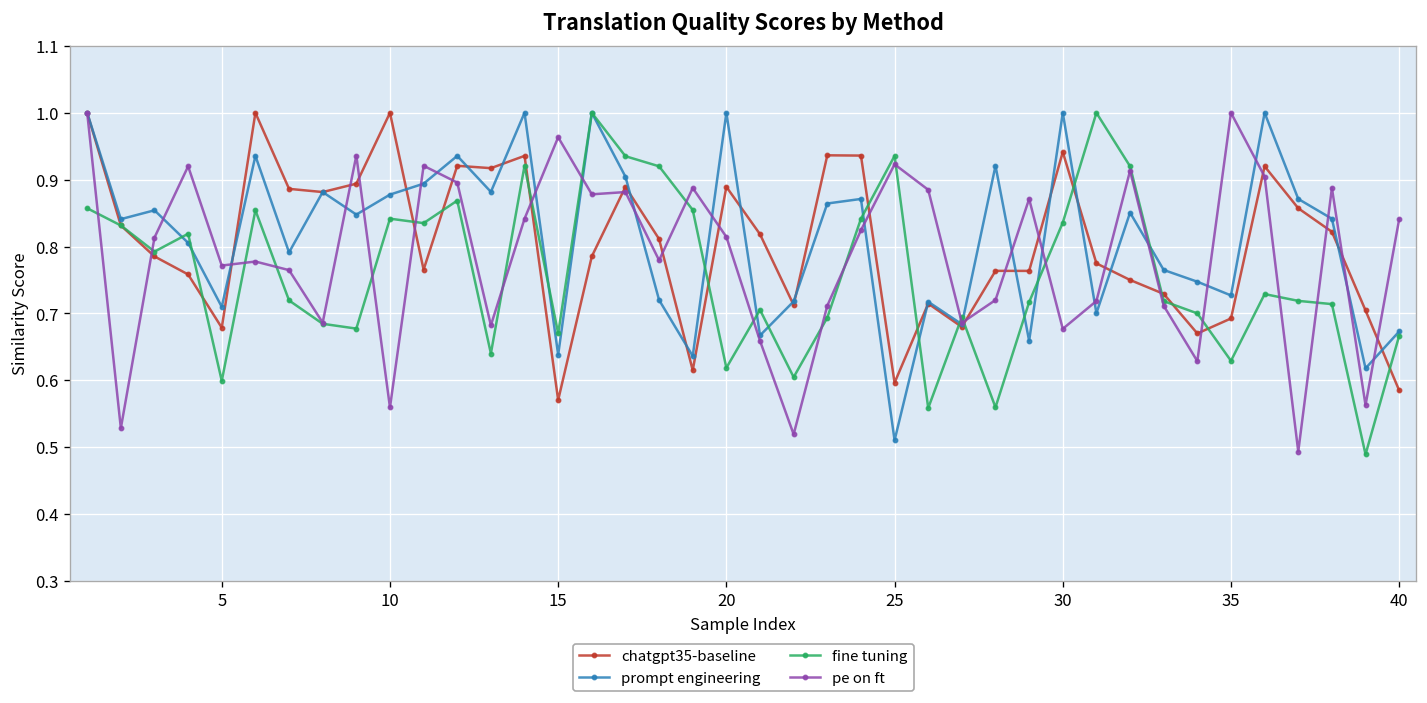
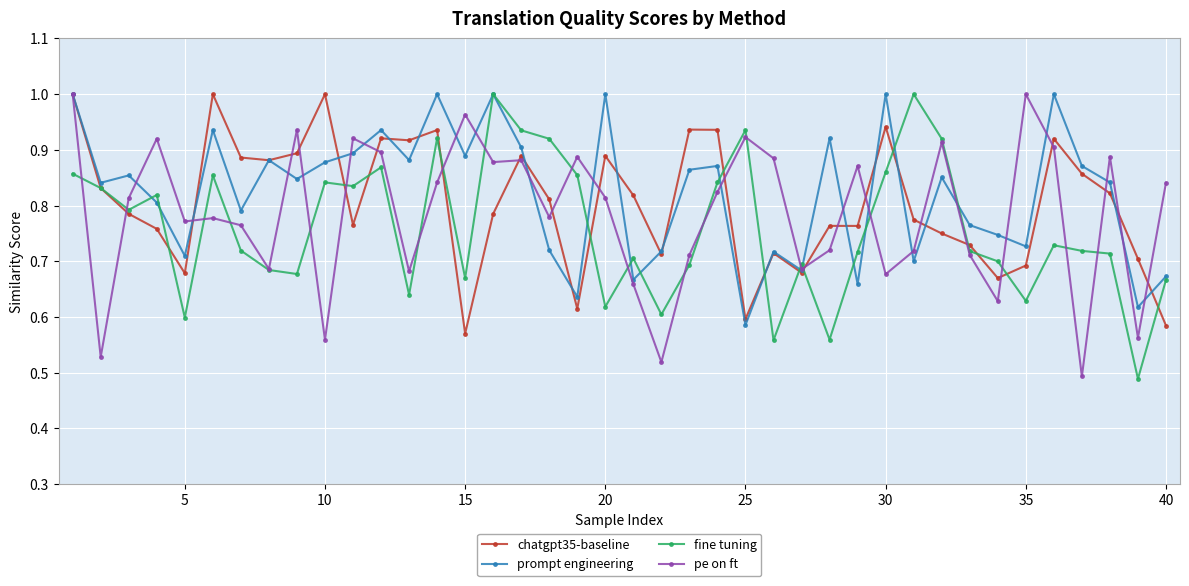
  {
    "chatgpt35-baseline": {
      "5": 0.68,
      "10": 1.00,
      "15": 0.57,
      "20": 0.89,
      "25": 0.60,
      "30": 0.94,
      "35": 0.69,
      "40": 0.58
    },
    "prompt engineering": {
      "5": 0.71,
      "10": 0.88,
-     "15": 0.64,
+     "15": 0.89,
      "20": 1.00,
-     "25": 0.51,
+     "25": 0.59,
      "30": 1.00,
      "35": 0.73,
      "40": 0.67
    },
    "fine tuning": {
      "5": 0.60,
      "10": 0.84,
      "15": 0.67,
      "20": 0.62,
      "25": 0.94,
-     "30": 0.84,
+     "30": 0.86,
      "35": 0.63,
      "40": 0.67
    },
    "pe on ft": {
      "5": 0.77,
      "10": 0.56,
      "15": 0.96,
      "20": 0.81,
      "25": 0.92,
      "30": 0.68,
      "35": 1.00,
      "40": 0.84
    }
  }
